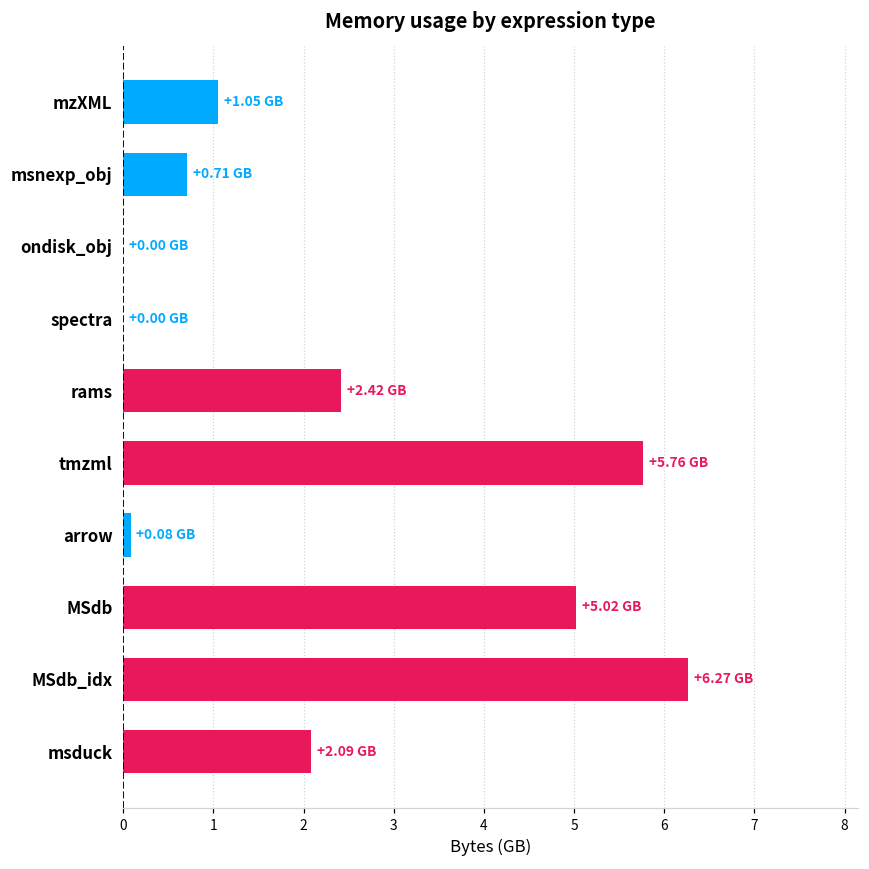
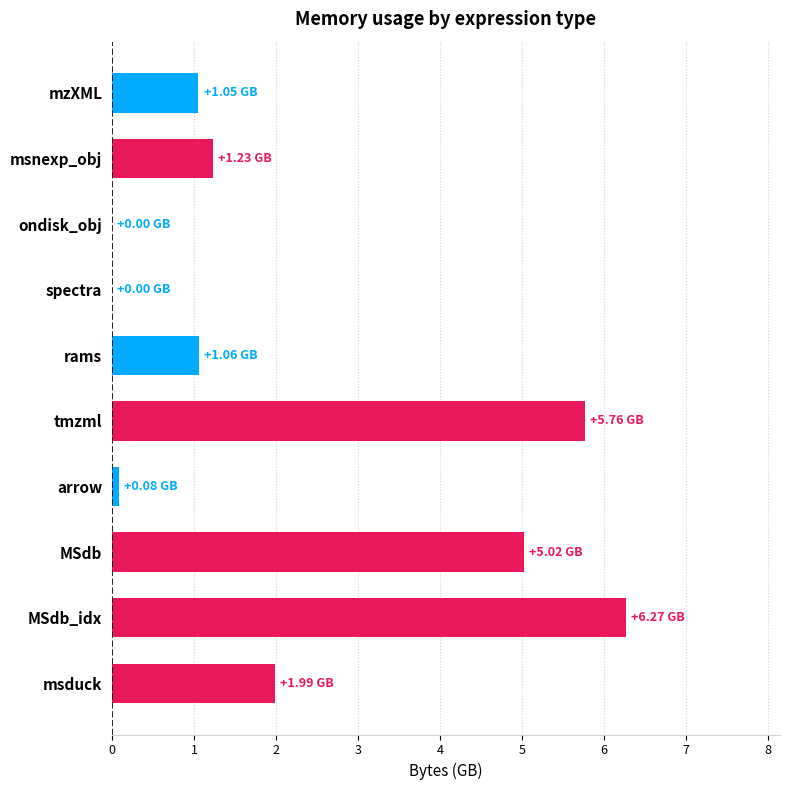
  {
    "mzXML": "+1.05",
-   "msnexp_obj": "+0.71",
+   "msnexp_obj": "+1.23",
    "ondisk_obj": "+0.00",
    "spectra": "+0.00",
-   "rams": "+2.42",
+   "rams": "+1.06",
    "tmzml": "+5.76",
    "arrow": "+0.08",
    "MSdb": "+5.02",
    "MSdb_idx": "+6.27",
-   "msduck": "+2.09"
+   "msduck": "+1.99"
  }
